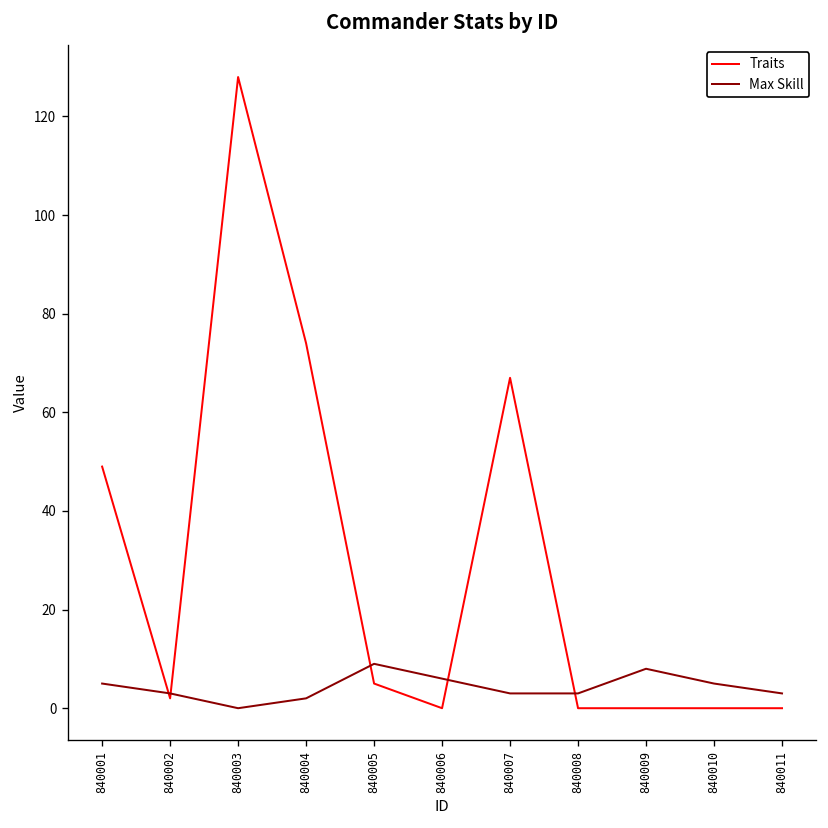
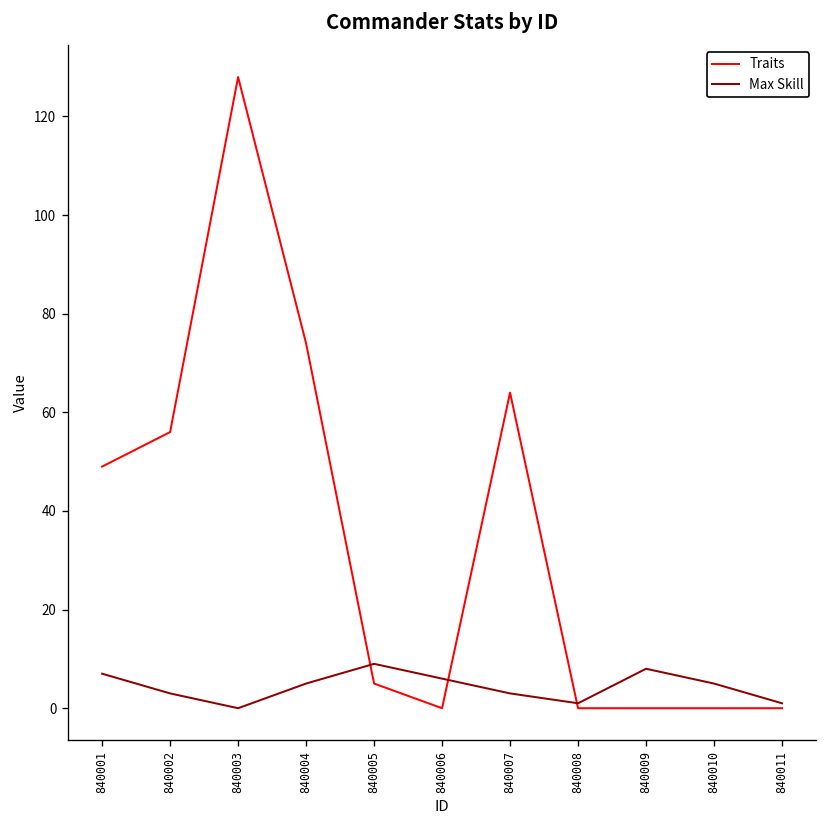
  {
    "Traits": {
      "840001": 49,
-     "840002": 2,
+     "840002": 56,
      "840003": 128,
      "840004": 74,
      "840005": 5,
      "840006": 0,
-     "840007": 67,
+     "840007": 64,
      "840008": 0,
      "840009": 0,
      "840010": 0,
      "840011": 0
    },
    "Max Skill": {
-     "840001": 5,
+     "840001": 7,
      "840002": 3,
      "840003": 0,
-     "840004": 2,
+     "840004": 5,
      "840005": 9,
      "840006": 6,
      "840007": 3,
-     "840008": 3,
+     "840008": 1,
      "840009": 8,
      "840010": 5,
-     "840011": 3
+     "840011": 1
    }
  }
